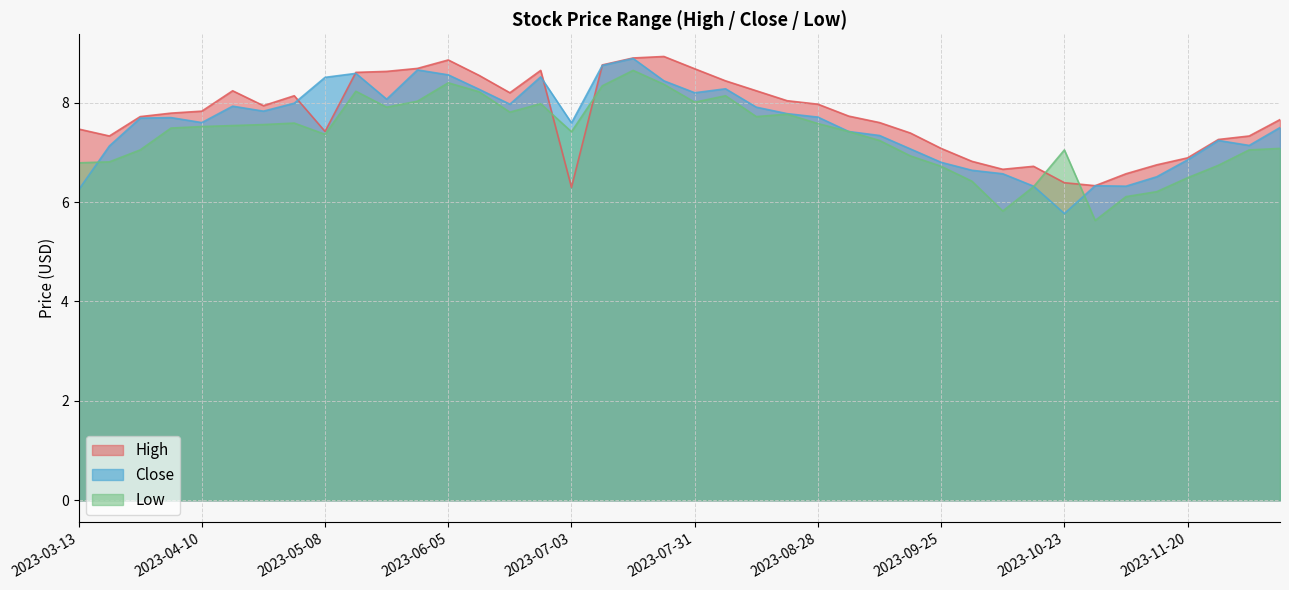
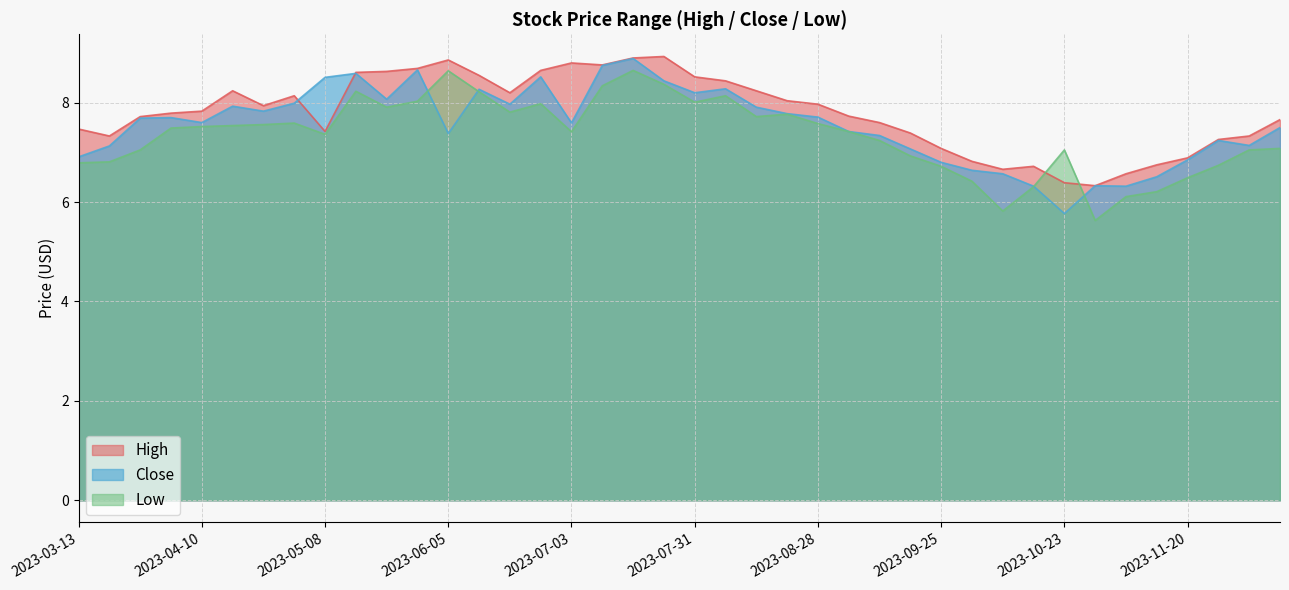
  {
    "High": {
      "2023-03-13": 7.5,
      "2023-04-10": 7.8,
      "2023-05-08": 7.4,
      "2023-06-05": 8.9,
-     "2023-07-03": 6.3,
-     "2023-07-31": 8.7,
+     "2023-07-03": 8.8,
+     "2023-07-31": 8.5,
      "2023-08-28": 8.0,
      "2023-09-25": 7.1,
      "2023-10-23": 6.4
    },
    "Close": {
-     "2023-03-13": 6.2,
+     "2023-03-13": 6.9,
      "2023-04-10": 7.6,
      "2023-05-08": 8.5,
-     "2023-06-05": 8.6,
+     "2023-06-05": 7.4,
      "2023-07-03": 7.6,
      "2023-07-31": 8.2,
      "2023-08-28": 7.7,
      "2023-09-25": 6.8,
      "2023-10-23": 5.8
    },
    "Low": {
      "2023-03-13": 6.8,
      "2023-04-10": 7.5,
      "2023-05-08": 7.4,
-     "2023-06-05": 8.4,
+     "2023-06-05": 8.6,
      "2023-07-03": 7.4,
      "2023-07-31": 8.0,
      "2023-08-28": 7.6,
      "2023-09-25": 6.7,
      "2023-10-23": 7.1,
      "2023-11-20": 6.5
    }
  }
